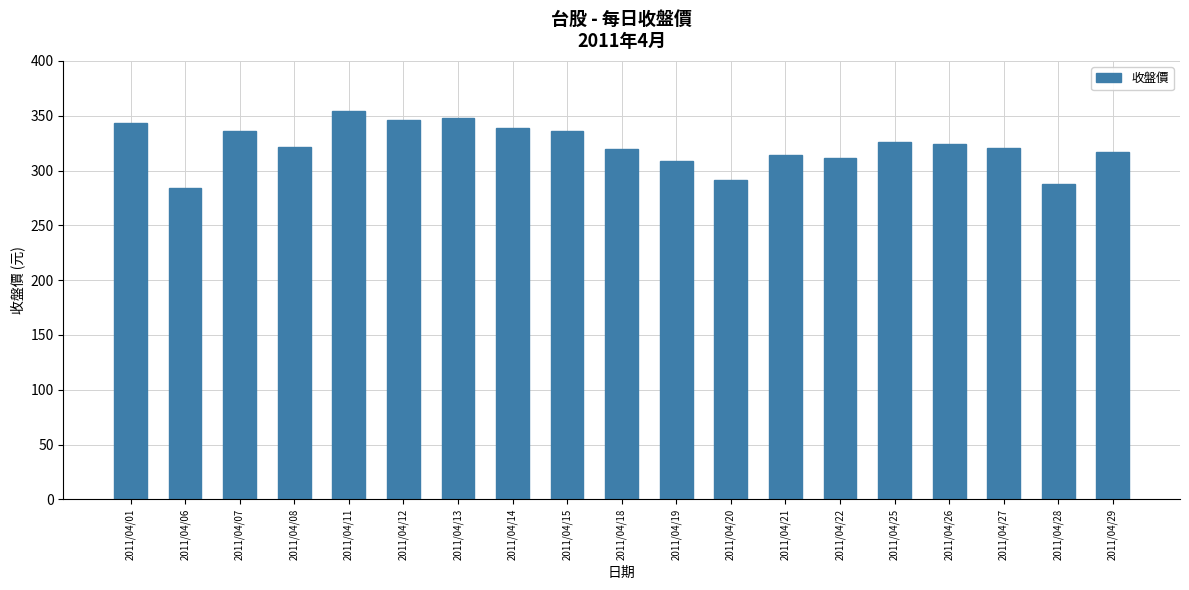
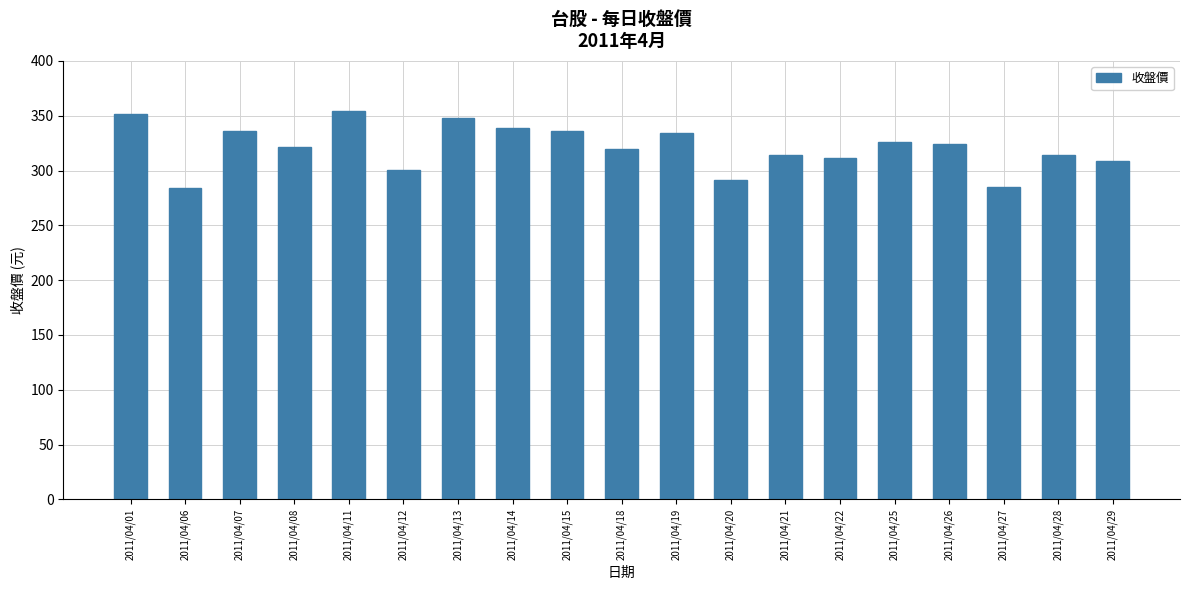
  {
-   "2011/04/01": 343,
+   "2011/04/01": 352,
    "2011/04/06": 284,
    "2011/04/07": 336,
    "2011/04/08": 322,
    "2011/04/11": 354,
-   "2011/04/12": 346,
+   "2011/04/12": 301,
    "2011/04/13": 348,
    "2011/04/14": 339,
    "2011/04/15": 336,
    "2011/04/18": 320,
-   "2011/04/19": 309,
+   "2011/04/19": 334,
    "2011/04/20": 291,
    "2011/04/21": 315,
    "2011/04/22": 311,
    "2011/04/25": 326,
    "2011/04/26": 325,
-   "2011/04/27": 321,
-   "2011/04/28": 287,
-   "2011/04/29": 317
+   "2011/04/27": 285,
+   "2011/04/28": 315,
+   "2011/04/29": 309
  }
